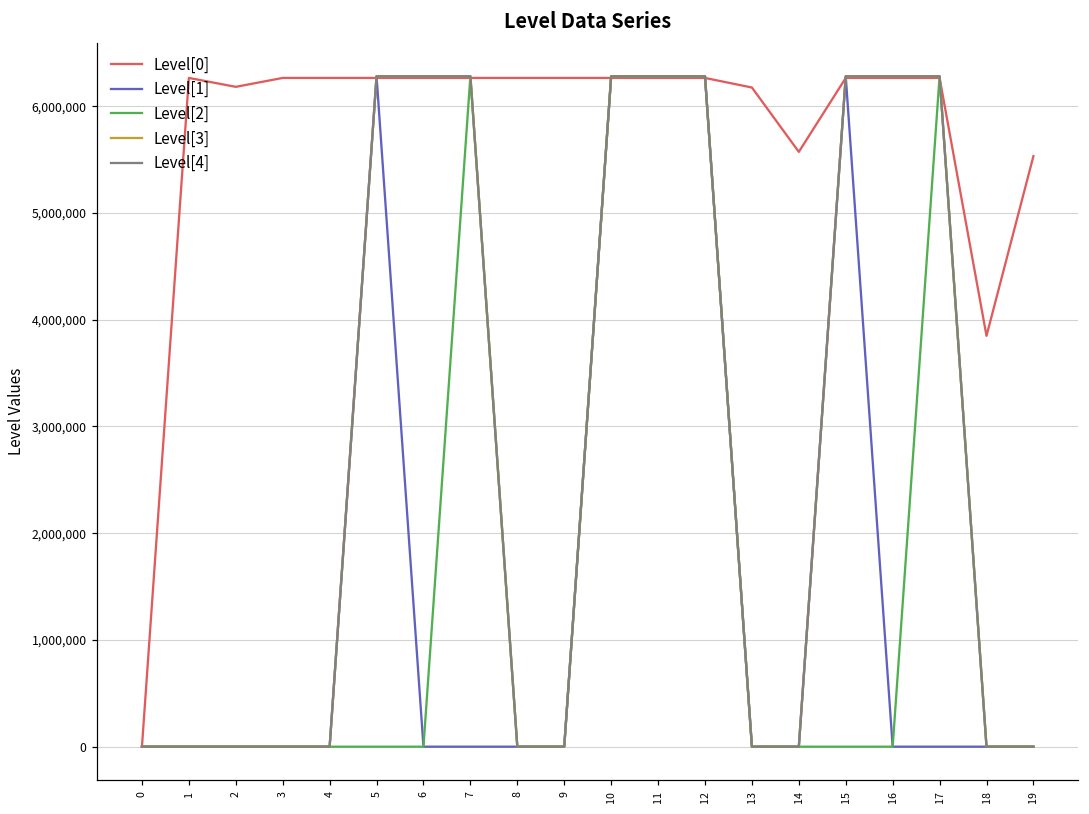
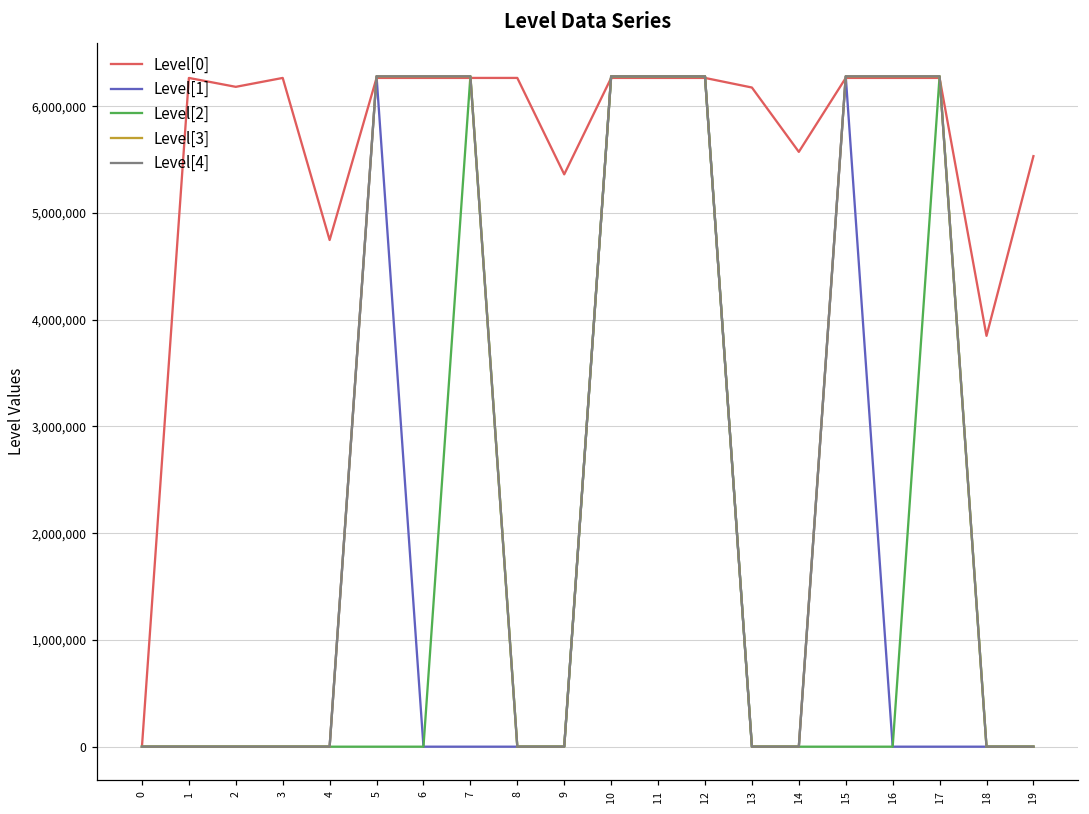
  {
    "Level[0]": {
      "1": "6,300,000",
      "2": "6,200,000",
      "3": "6,300,000",
-     "4": "6,300,000",
+     "4": "4,700,000",
      "8": "6,300,000",
-     "9": "6,300,000",
+     "9": "5,400,000",
      "13": "6,200,000",
      "14": "5,600,000",
      "18": "3,800,000",
      "19": "5,500,000"
    },
    "Level[1]": {
      "7": "0",
      "17": "0"
    },
    "Level[2]": {
      "5": "0",
      "15": "0"
    }
  }
